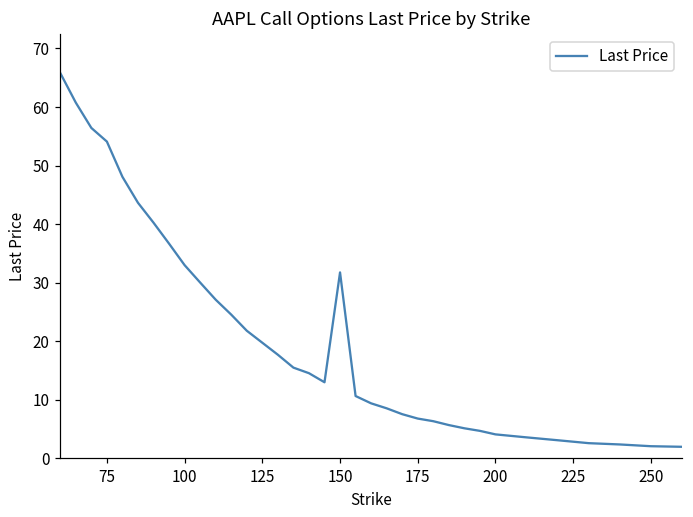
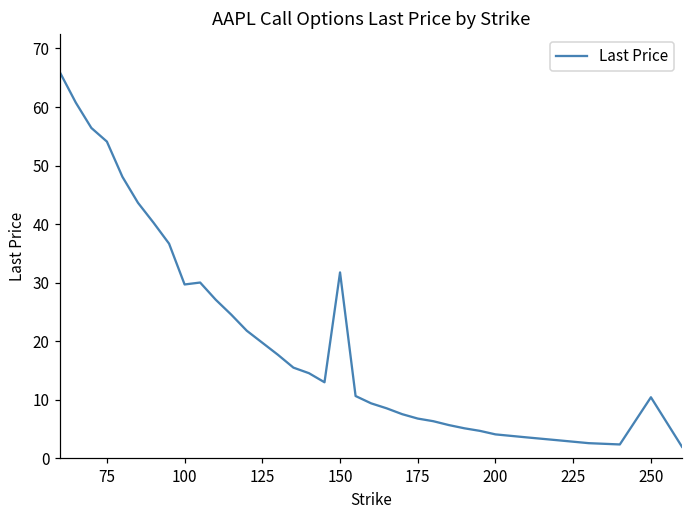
  {
    "75": 54,
-   "100": 33,
+   "100": 30,
    "125": 20,
    "150": 32,
    "175": 7,
    "200": 4,
-   "250": 2
+   "250": 10
  }
